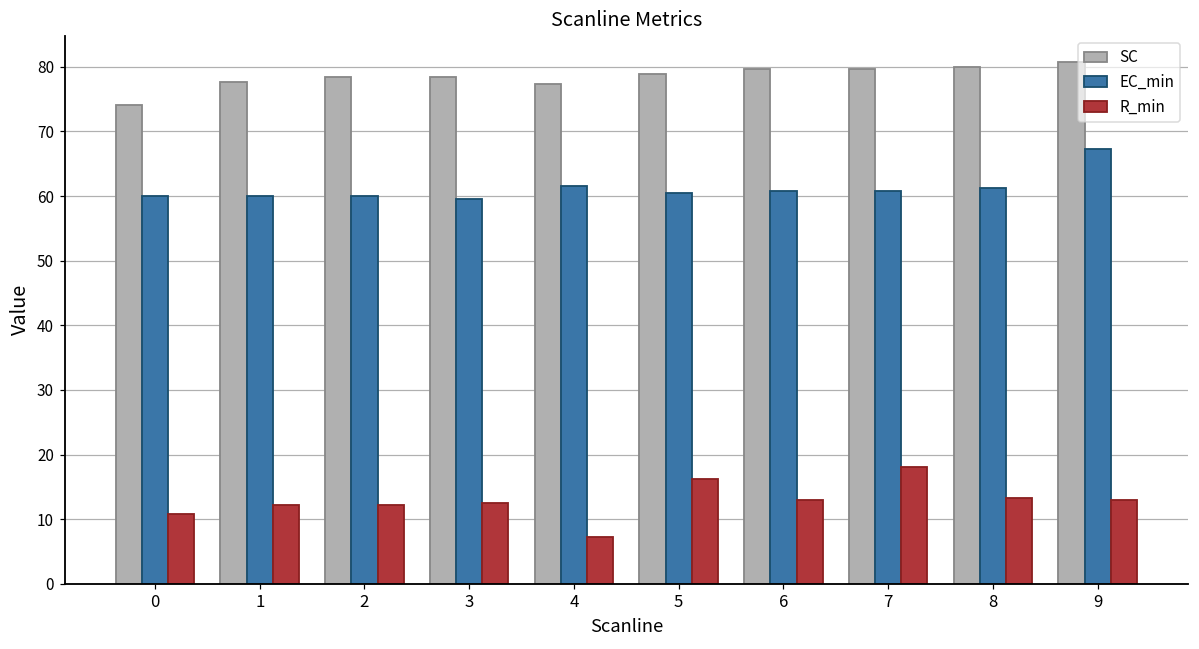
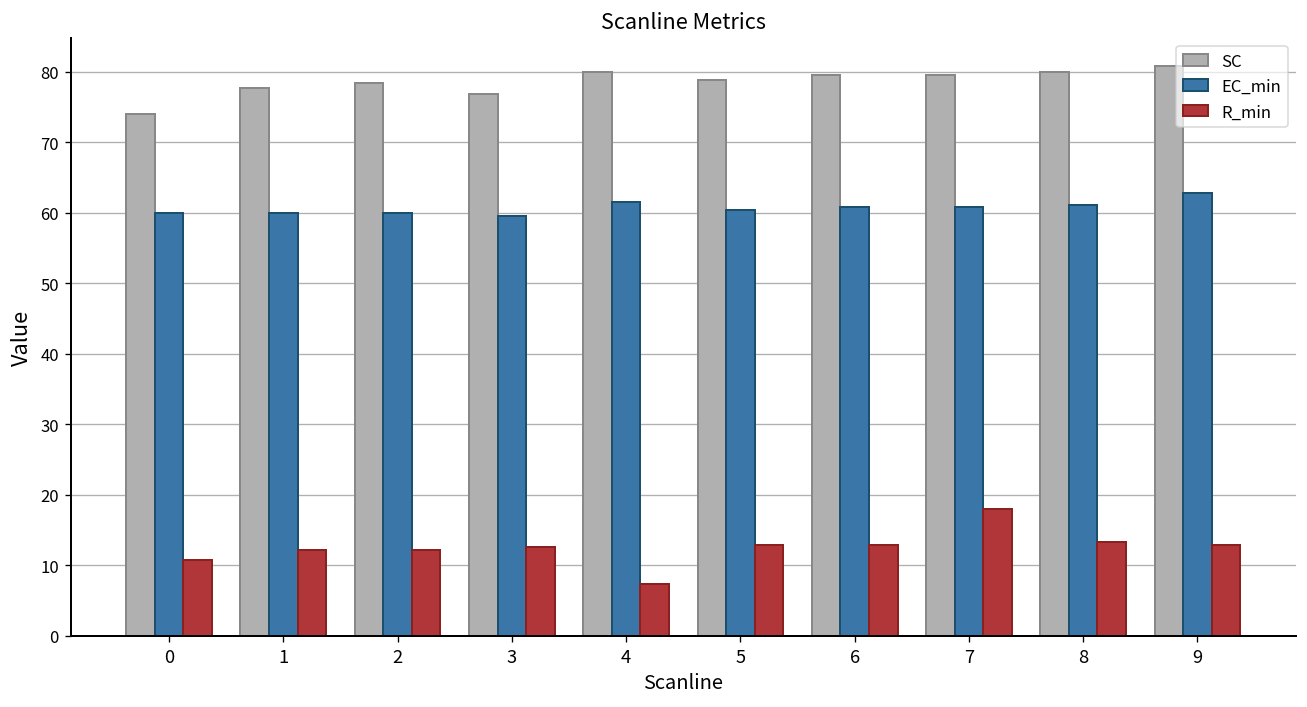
  {
    "SC": {
      "0": 74,
      "1": 78,
      "2": 78,
-     "3": 78,
-     "4": 77,
+     "3": 77,
+     "4": 80,
      "5": 79,
      "6": 80,
      "7": 80,
      "8": 80,
      "9": 81
    },
    "EC_min": {
      "0": 60,
      "1": 60,
      "2": 60,
      "3": 60,
      "4": 62,
      "5": 60,
      "6": 61,
      "7": 61,
      "8": 61,
-     "9": 67
+     "9": 63
    },
    "R_min": {
      "0": 11,
      "1": 12,
      "2": 12,
      "3": 13,
      "4": 7,
-     "5": 16,
+     "5": 13,
      "6": 13,
      "7": 18,
      "8": 13,
      "9": 13
    }
  }
